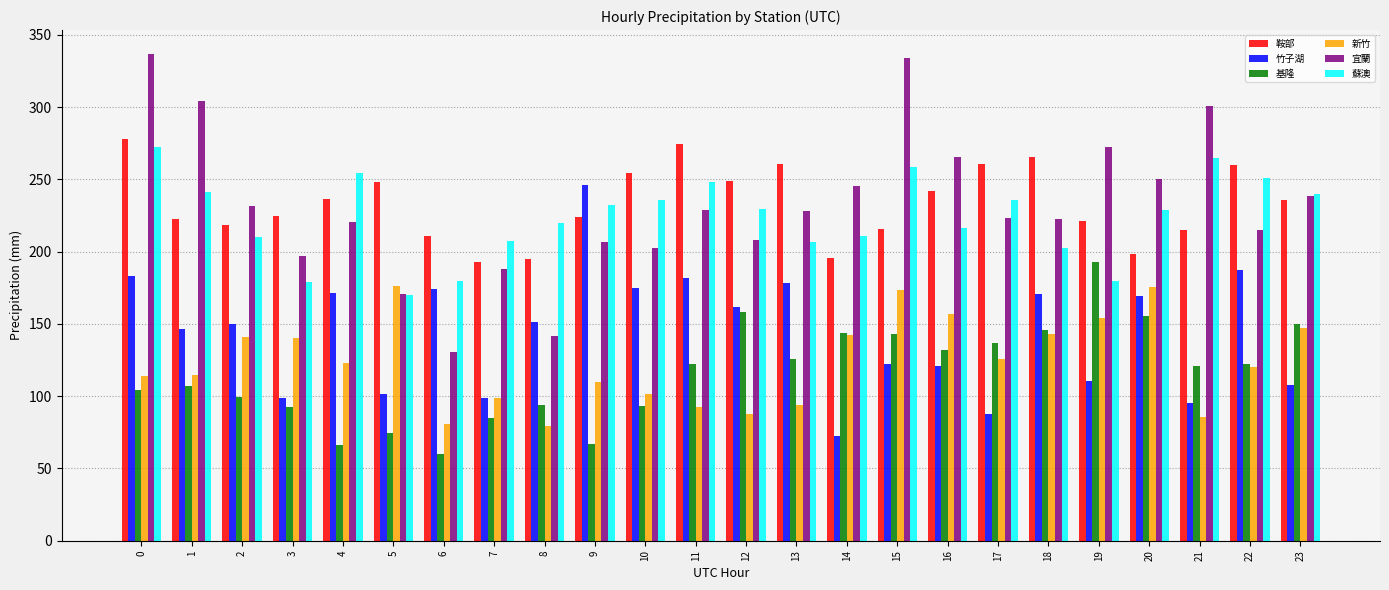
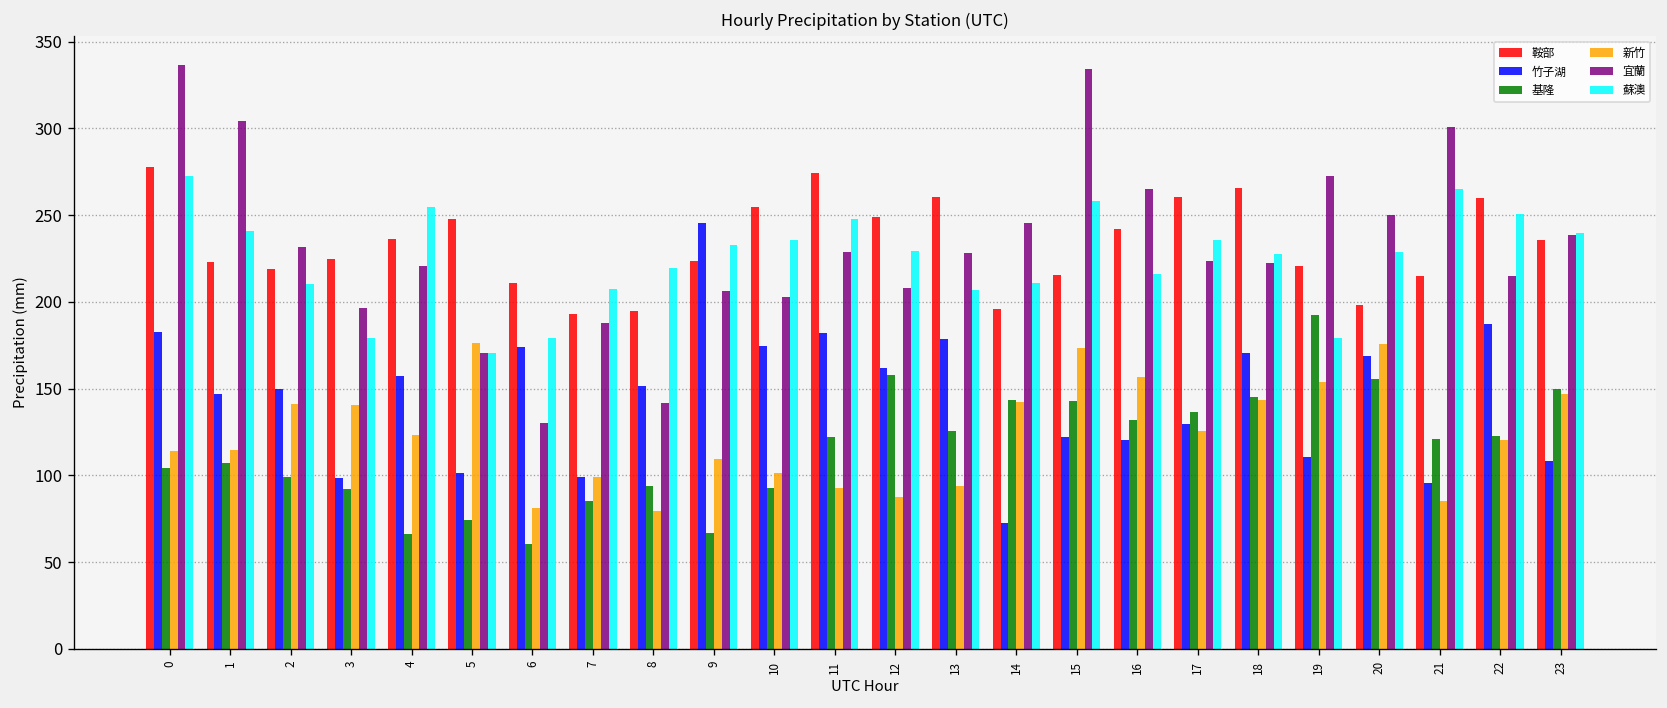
  {
    "鞍部": {
      "0": 278,
      "1": 223,
      "2": 219,
      "3": 225,
      "4": 236,
      "5": 248,
      "6": 211,
      "7": 193,
      "8": 195,
      "9": 224,
      "10": 255,
      "11": 275,
      "12": 249,
      "13": 260,
      "14": 196,
      "15": 216,
      "16": 242,
      "17": 261,
      "18": 265,
      "19": 221,
      "20": 198,
      "21": 215,
      "22": 260,
      "23": 235
    },
    "竹子湖": {
      "0": 183,
      "1": 147,
      "2": 150,
      "3": 99,
-     "4": 172,
+     "4": 157,
      "5": 101,
      "6": 174,
      "7": 99,
      "8": 151,
      "9": 246,
      "10": 175,
      "11": 182,
      "12": 162,
      "13": 178,
      "14": 73,
      "15": 122,
      "16": 121,
-     "17": 88,
+     "17": 129,
      "18": 171,
      "19": 111,
      "20": 169,
      "21": 95,
      "22": 187,
      "23": 108
    },
    "基隆": {
      "0": 104,
      "1": 107,
      "2": 99,
      "3": 92,
      "4": 66,
      "5": 75,
      "6": 60,
      "7": 85,
      "8": 94,
      "9": 67,
      "10": 93,
      "11": 122,
      "12": 158,
      "13": 126,
      "14": 144,
      "15": 143,
      "16": 132,
      "17": 137,
      "18": 145,
      "19": 193,
      "20": 155,
      "21": 121,
      "22": 123,
      "23": 150
    },
    "新竹": {
      "0": 114,
      "1": 115,
      "2": 141,
      "3": 140,
      "4": 123,
      "5": 177,
      "6": 81,
      "7": 99,
      "8": 80,
      "9": 110,
      "10": 102,
      "11": 93,
      "12": 87,
      "13": 94,
      "14": 142,
      "15": 173,
      "16": 157,
      "17": 125,
      "18": 143,
      "19": 154,
      "20": 176,
      "21": 85,
      "22": 120,
      "23": 147
    },
    "宜蘭": {
      "0": 336,
      "1": 304,
      "2": 232,
      "3": 197,
      "4": 221,
      "5": 171,
      "6": 130,
      "7": 188,
      "8": 142,
      "9": 206,
      "10": 203,
      "11": 229,
      "12": 208,
      "13": 228,
      "14": 245,
      "15": 334,
      "16": 265,
      "17": 224,
      "18": 222,
      "19": 273,
      "20": 250,
      "21": 301,
      "22": 215,
      "23": 239
    },
    "蘇澳": {
      "0": 273,
      "1": 241,
      "2": 210,
      "3": 179,
      "4": 255,
      "5": 170,
      "6": 179,
      "7": 207,
      "8": 220,
      "9": 233,
      "10": 236,
      "11": 248,
      "12": 229,
      "13": 207,
      "14": 211,
      "15": 258,
      "16": 216,
      "17": 235,
-     "18": 202,
+     "18": 228,
      "19": 179,
      "20": 229,
      "21": 265,
      "22": 251,
      "23": 240
    }
  }
